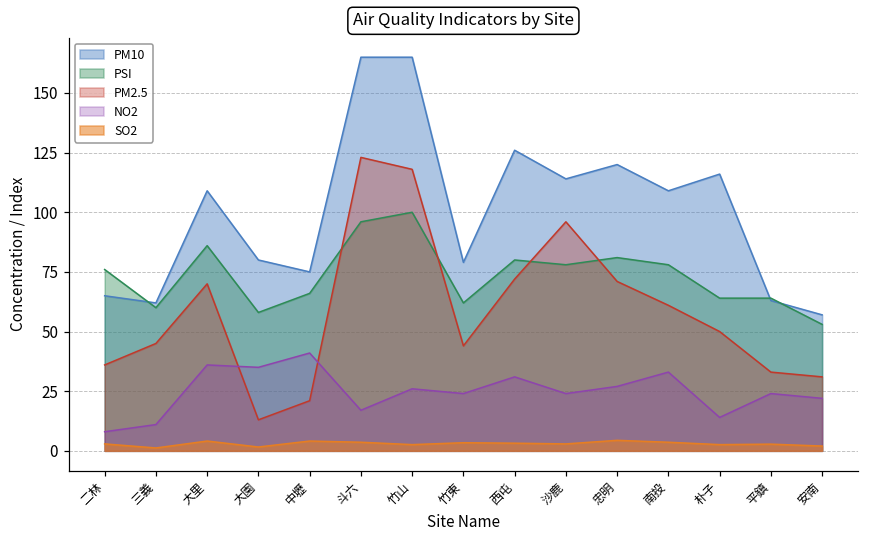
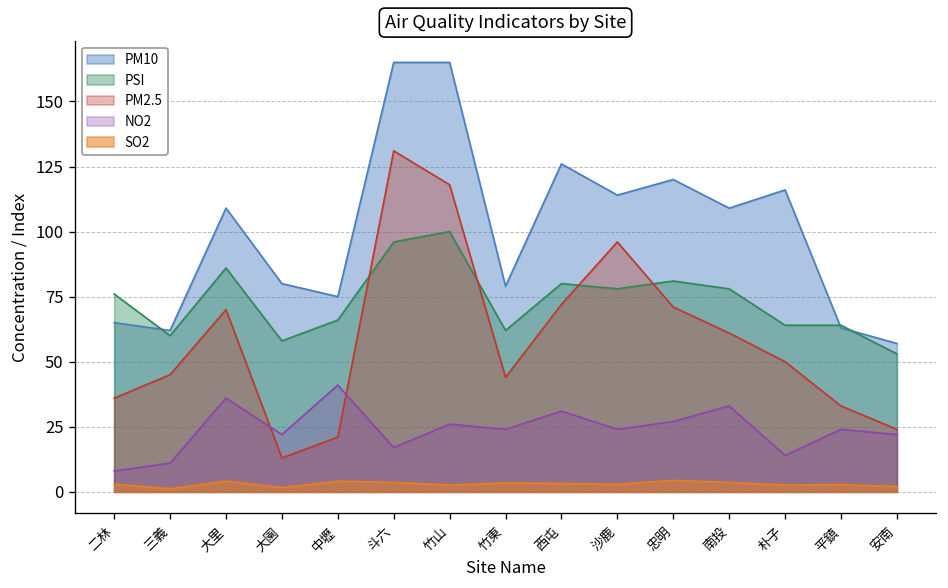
  {
    "PM10": {
      "二林": 65,
      "三義": 62,
      "大里": 109,
      "大園": 80,
      "中壢": 75,
      "斗六": 165,
      "竹山": 165,
      "竹東": 79,
      "西屯": 126,
      "沙鹿": 114,
      "忠明": 120,
      "南投": 109,
      "朴子": 116,
      "安南": 57
    },
    "PSI": {
      "二林": 76,
      "三義": 60,
      "大里": 86,
      "大園": 58,
      "中壢": 66,
      "斗六": 96,
      "竹山": 100,
      "竹東": 62,
      "西屯": 80,
      "沙鹿": 78,
      "忠明": 81,
      "南投": 78,
      "朴子": 64,
      "安南": 53
    },
    "PM2.5": {
      "二林": 36,
      "三義": 45,
      "大里": 70,
      "大園": 13,
      "中壢": 21,
-     "斗六": 123,
+     "斗六": 131,
      "竹山": 118,
      "竹東": 44,
      "西屯": 72,
      "沙鹿": 96,
      "忠明": 71,
      "南投": 61,
      "朴子": 50,
      "平鎮": 33,
-     "安南": 31
+     "安南": 24
    },
    "NO2": {
      "二林": 8,
      "三義": 11,
      "大里": 36,
-     "大園": 35,
+     "大園": 22,
      "中壢": 41,
      "斗六": 17,
      "竹山": 26,
      "竹東": 24,
      "西屯": 31,
      "沙鹿": 24,
      "忠明": 27,
      "南投": 33,
      "朴子": 14,
      "平鎮": 24,
      "安南": 22
    },
    "SO2": {
      "二林": 3,
      "三義": 1,
      "大里": 4,
      "大園": 2,
      "中壢": 4,
      "斗六": 4,
      "竹山": 3,
      "竹東": 3,
      "西屯": 3,
      "沙鹿": 3,
      "忠明": 4,
      "南投": 4,
      "朴子": 3,
      "平鎮": 3,
      "安南": 2
    }
  }
